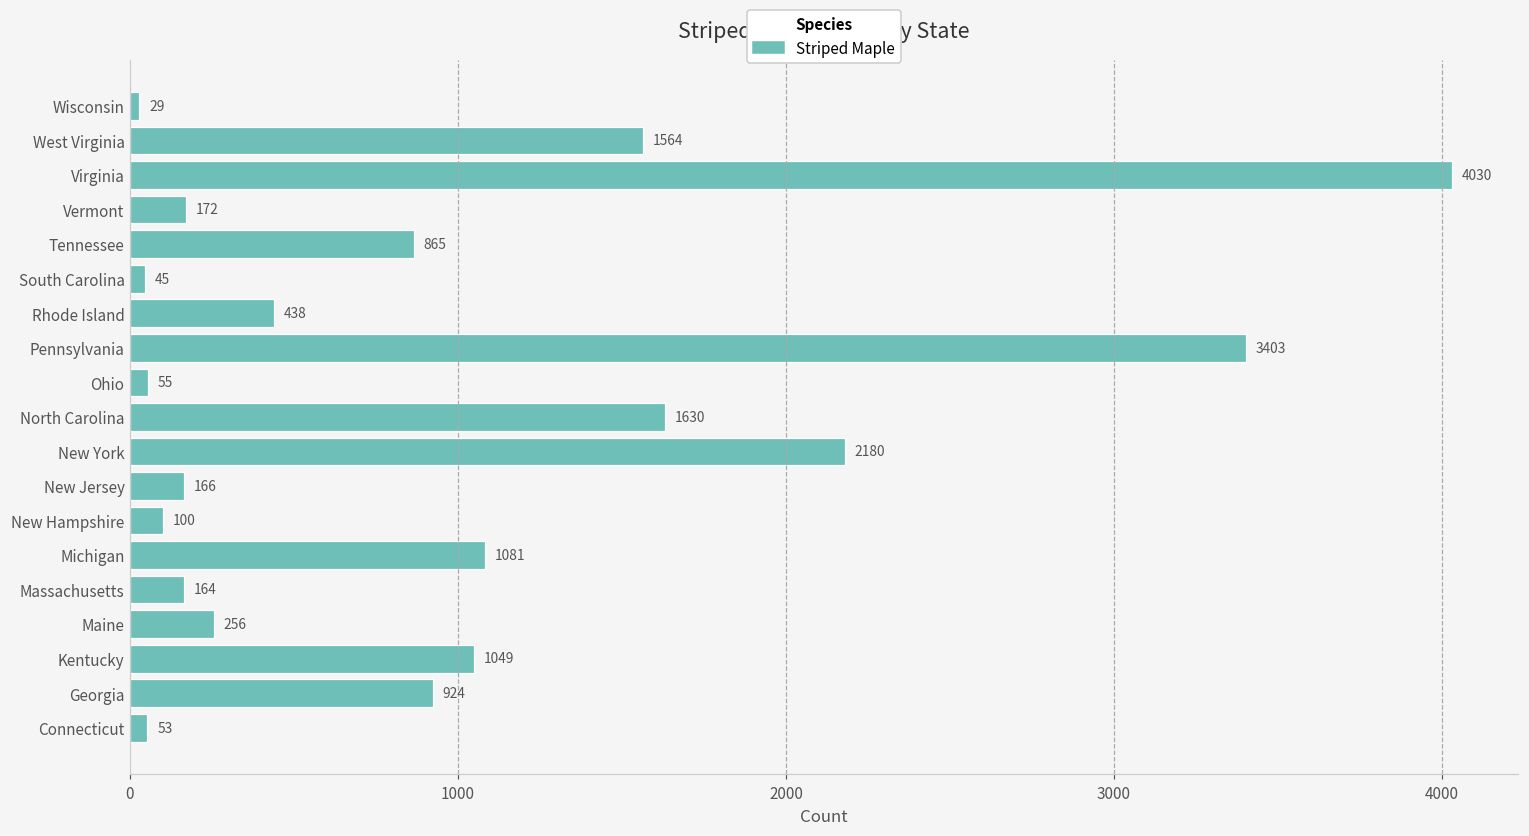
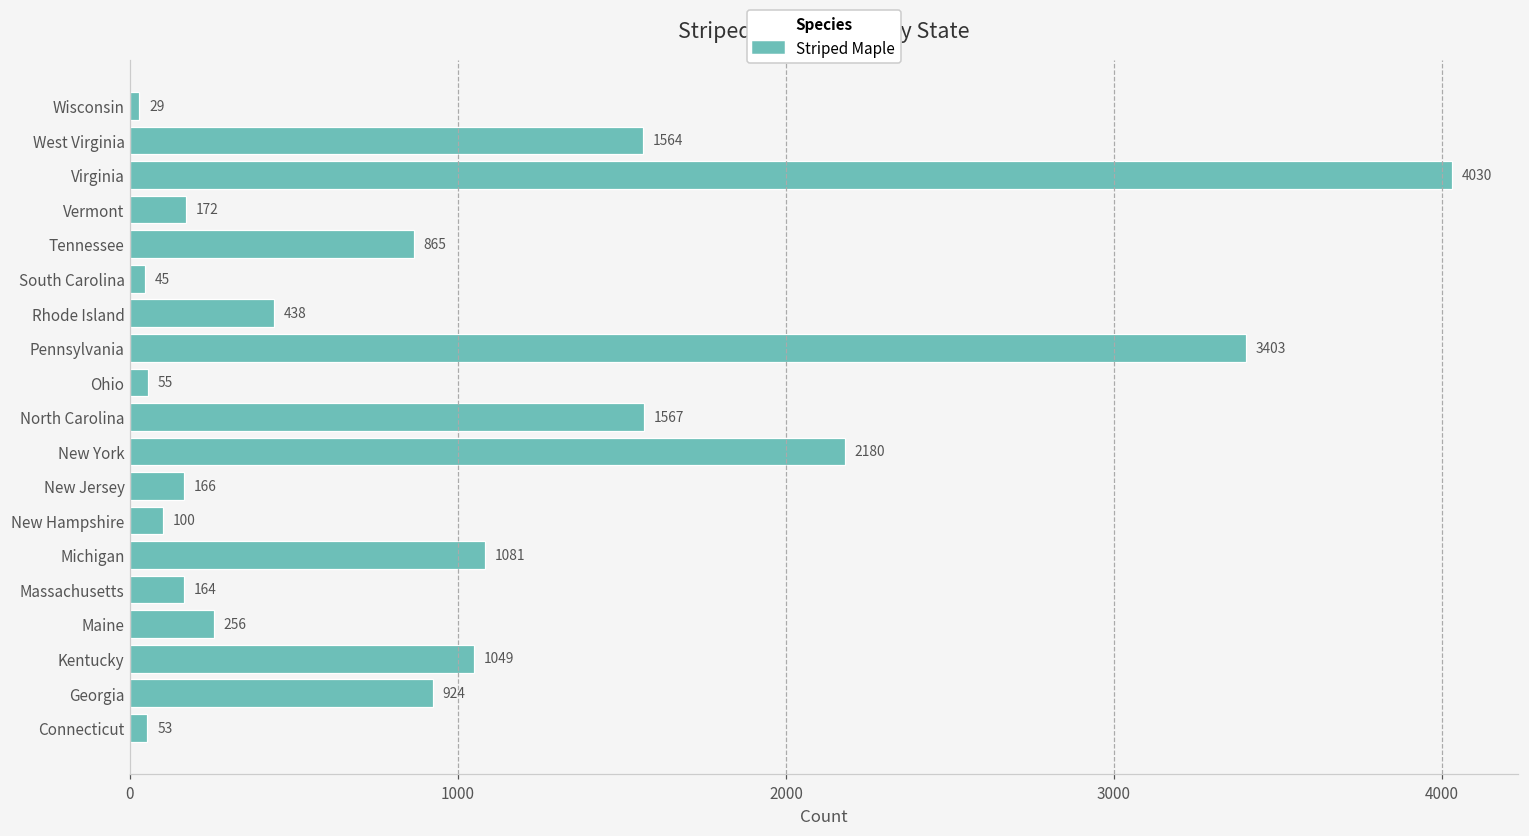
  {
    "Wisconsin": 29,
    "West Virginia": 1564,
    "Virginia": 4030,
    "Vermont": 172,
    "Tennessee": 865,
    "South Carolina": 45,
    "Rhode Island": 438,
    "Pennsylvania": 3403,
    "Ohio": 55,
-   "North Carolina": 1630,
+   "North Carolina": 1567,
    "New York": 2180,
    "New Jersey": 166,
    "New Hampshire": 100,
    "Michigan": 1081,
    "Massachusetts": 164,
    "Maine": 256,
    "Kentucky": 1049,
    "Georgia": 924,
    "Connecticut": 53
  }
